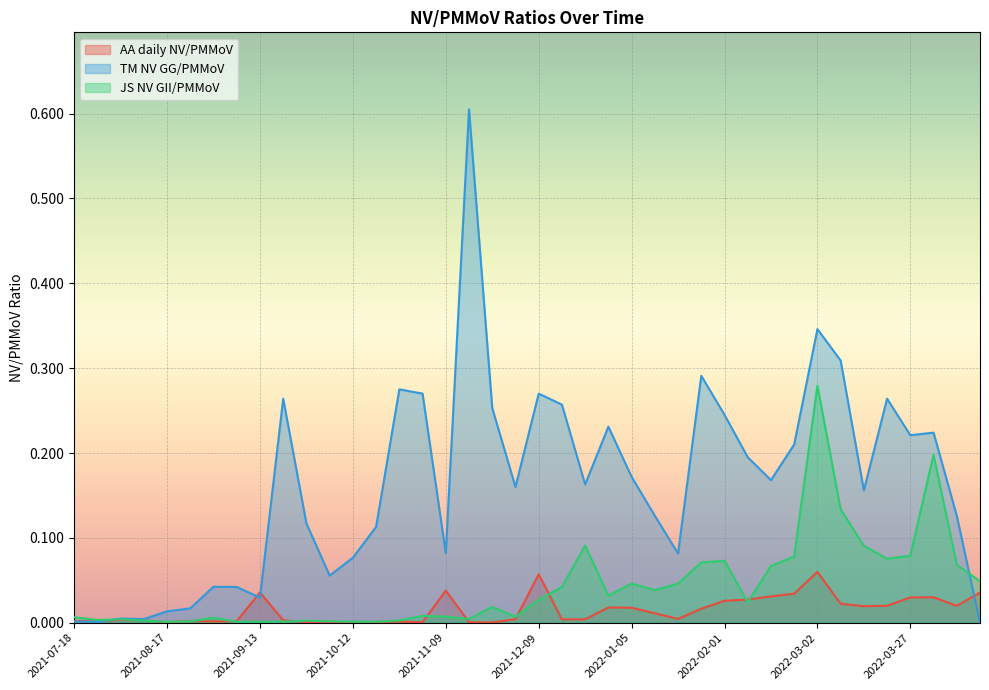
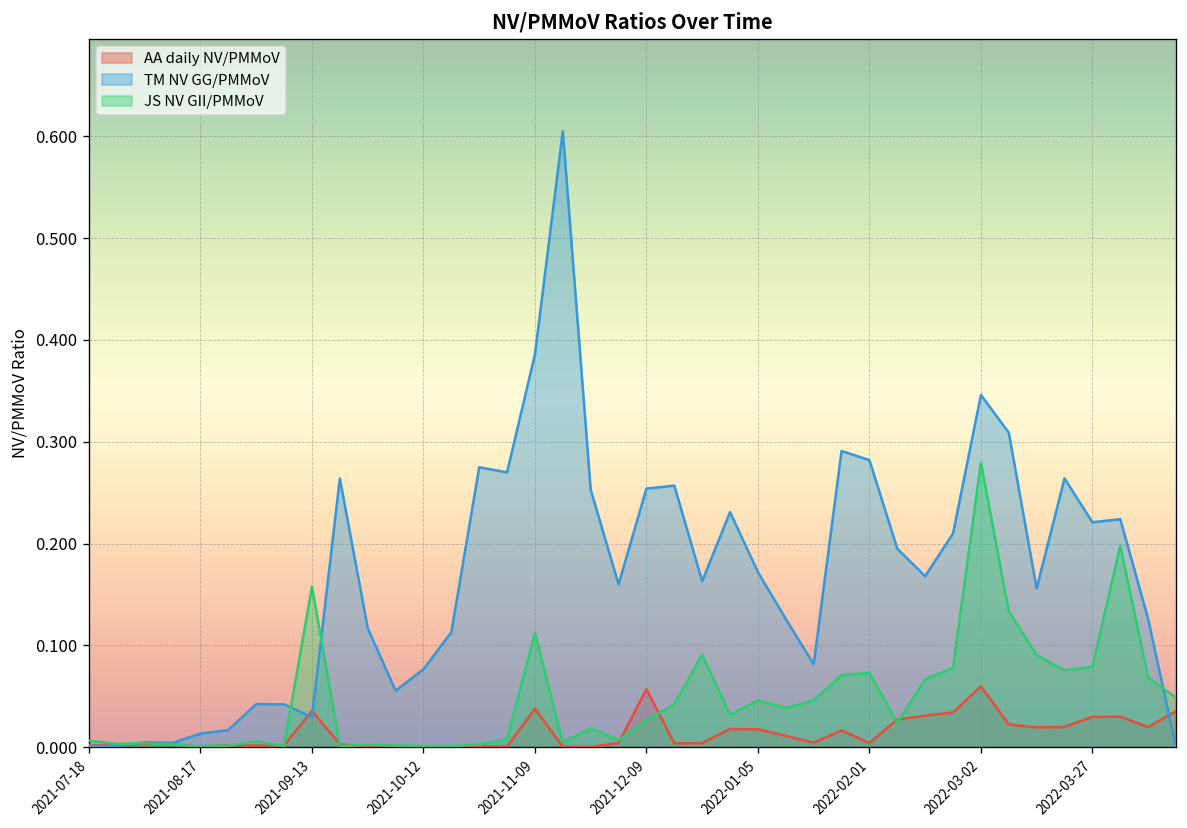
  {
    "AA daily NV/PMMoV": {
      "2021-09-13": 0.04,
      "2021-11-09": 0.04,
      "2021-12-09": 0.06,
      "2022-01-05": 0.02,
-     "2022-02-01": 0.03,
+     "2022-02-01": 0.00,
      "2022-03-02": 0.06,
      "2022-03-27": 0.03
    },
    "TM NV GG/PMMoV": {
      "2021-08-17": 0.01,
      "2021-09-13": 0.03,
      "2021-10-12": 0.08,
-     "2021-11-09": 0.08,
-     "2021-12-09": 0.27,
+     "2021-11-09": 0.39,
+     "2021-12-09": 0.25,
      "2022-01-05": 0.17,
-     "2022-02-01": 0.25,
+     "2022-02-01": 0.28,
      "2022-03-02": 0.35,
      "2022-03-27": 0.22
    },
    "JS NV GII/PMMoV": {
      "2021-07-18": 0.01,
-     "2021-09-13": 0.00,
-     "2021-11-09": 0.01,
+     "2021-09-13": 0.16,
+     "2021-11-09": 0.11,
      "2021-12-09": 0.03,
      "2022-01-05": 0.05,
      "2022-02-01": 0.07,
      "2022-03-02": 0.28,
      "2022-03-27": 0.08
    }
  }
